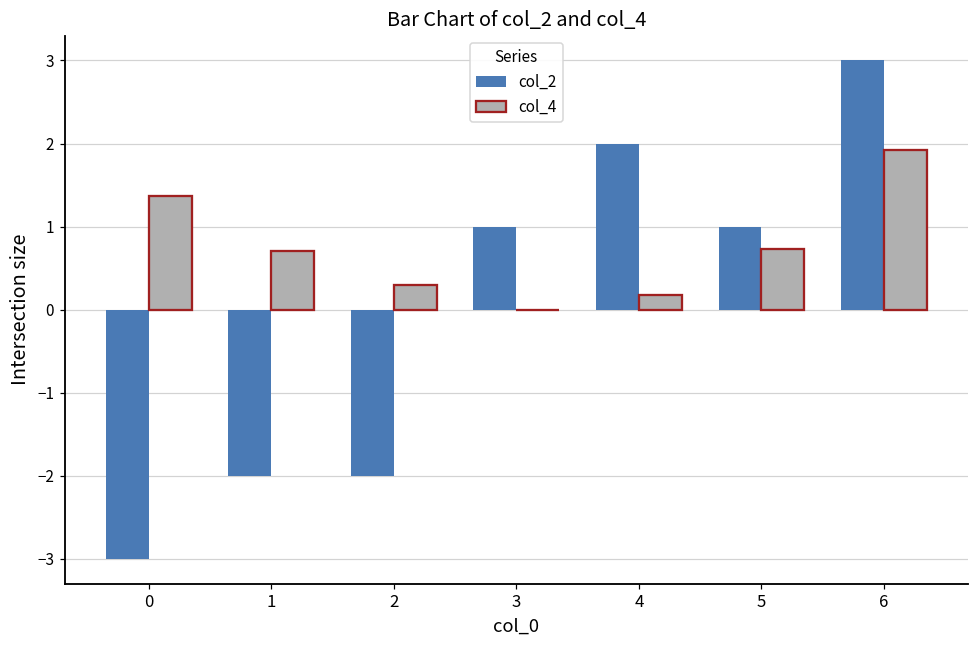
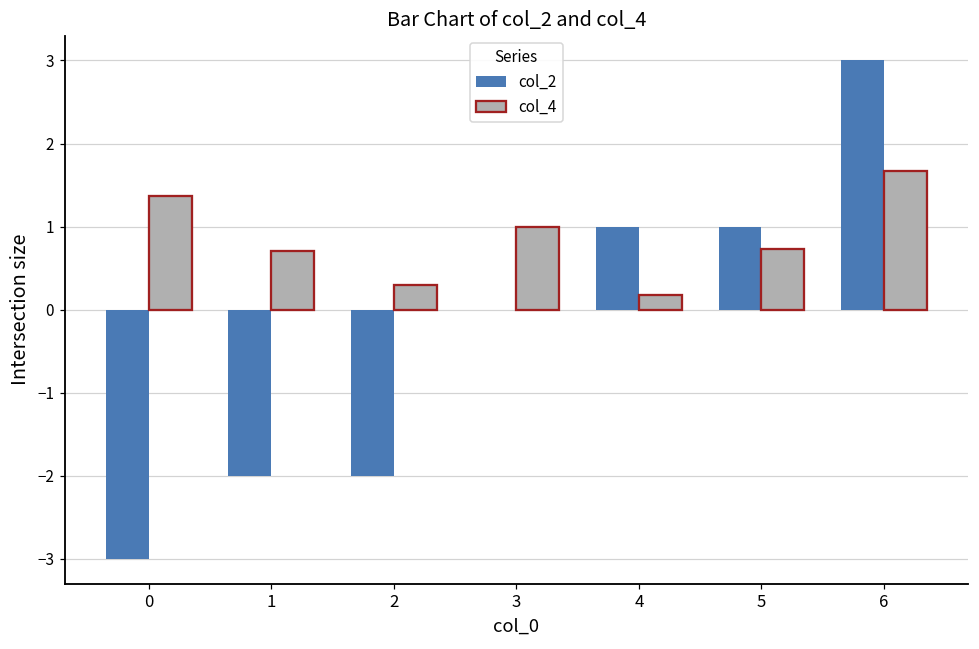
  {
    "col_2": {
      "0": -3,
      "1": -2,
      "2": -2,
-     "3": 1,
-     "4": 2,
+     "3": 0,
+     "4": 1,
      "5": 1,
      "6": 3
    },
    "col_4": {
      "0": 1.4,
      "1": 0.7,
      "2": 0.3,
-     "3": 0,
+     "3": 1,
      "4": 0.2,
      "5": 0.7,
-     "6": 1.9
+     "6": 1.7
    }
  }
